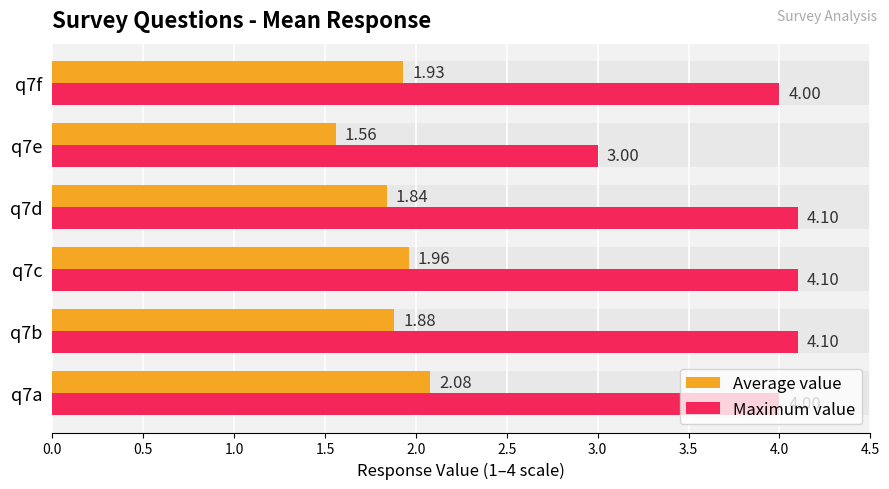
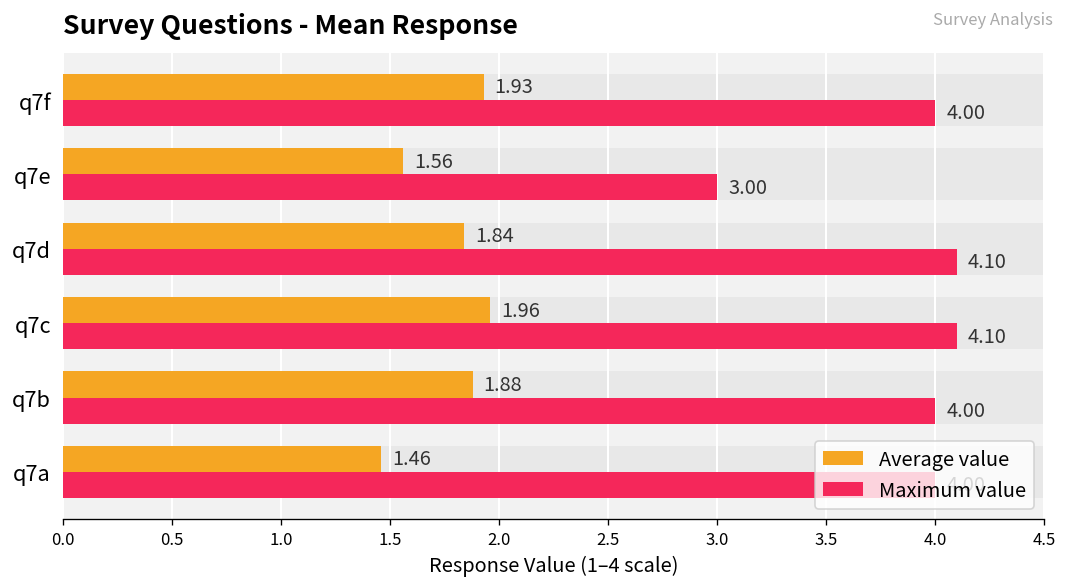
  {
    "Average value": {
-     "q7a": 2.08
+     "q7a": 1.46
    },
    "Maximum value": {
-     "q7b": 4.10
+     "q7b": 4.00
    }
  }
